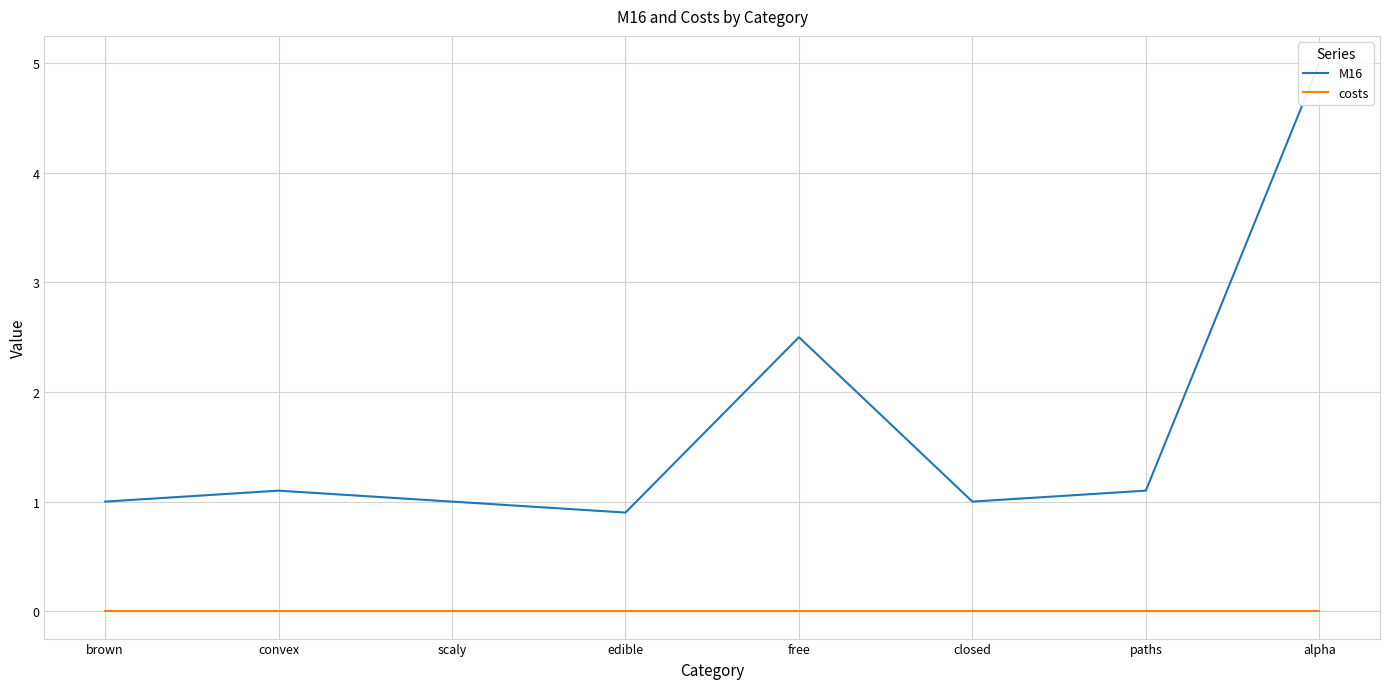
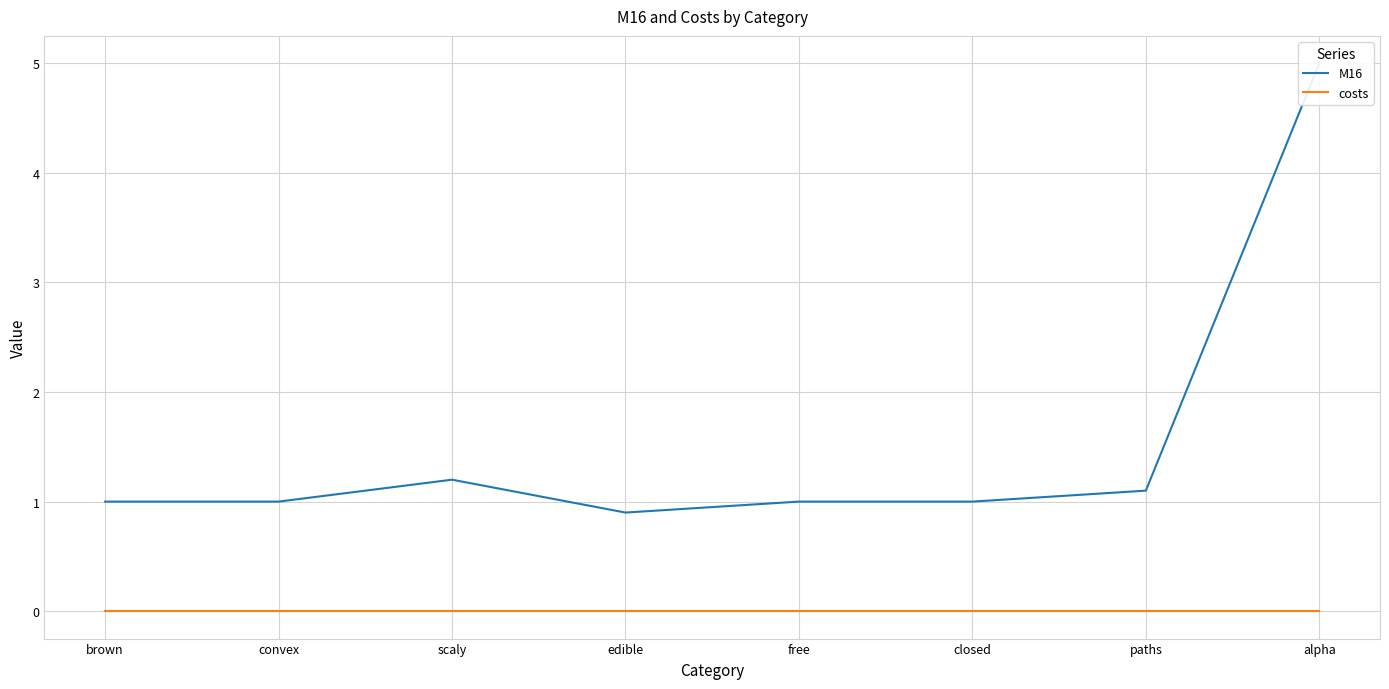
  {
    "M16": {
      "brown": 1.0,
-     "convex": 1.1,
-     "scaly": 1.0,
+     "convex": 1.0,
+     "scaly": 1.2,
      "edible": 0.9,
-     "free": 2.5,
+     "free": 1.0,
      "closed": 1.0,
      "paths": 1.1
    },
    "costs": {
      "brown": 0.0,
      "convex": 0.0,
      "scaly": 0.0,
      "edible": 0.0,
      "free": 0.0,
      "closed": 0.0,
      "paths": 0.0,
      "alpha": 0.0
    }
  }
